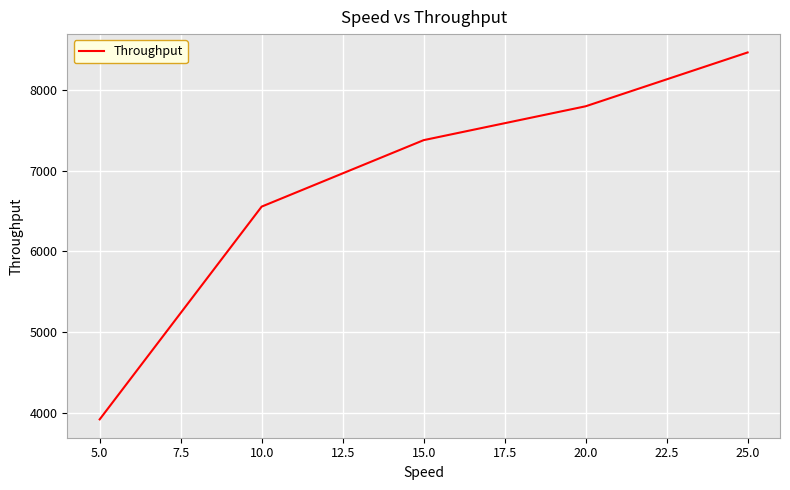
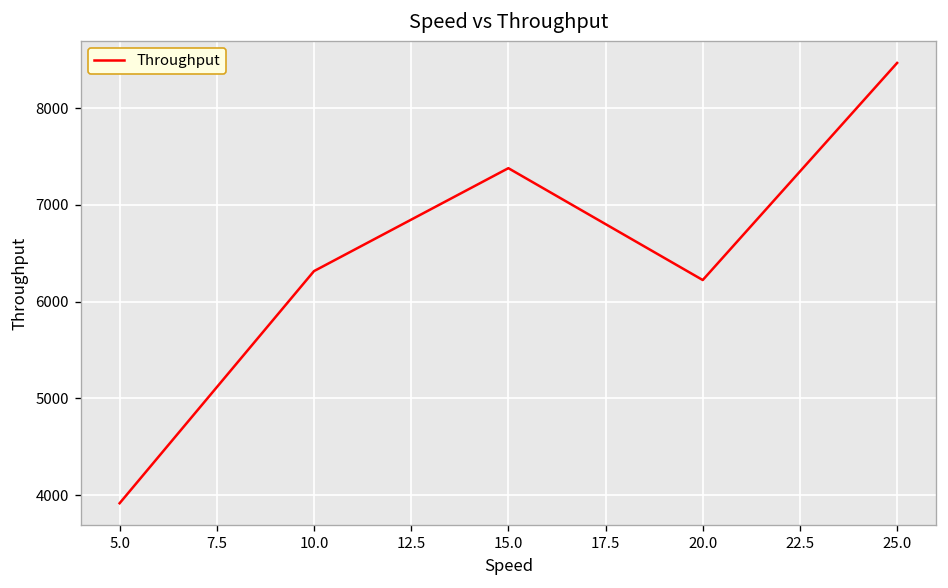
  {
    "5.0": 3900,
-   "10.0": 6600,
+   "10.0": 6300,
    "15.0": 7400,
-   "20.0": 7800,
+   "20.0": 6200,
    "25.0": 8500
  }
